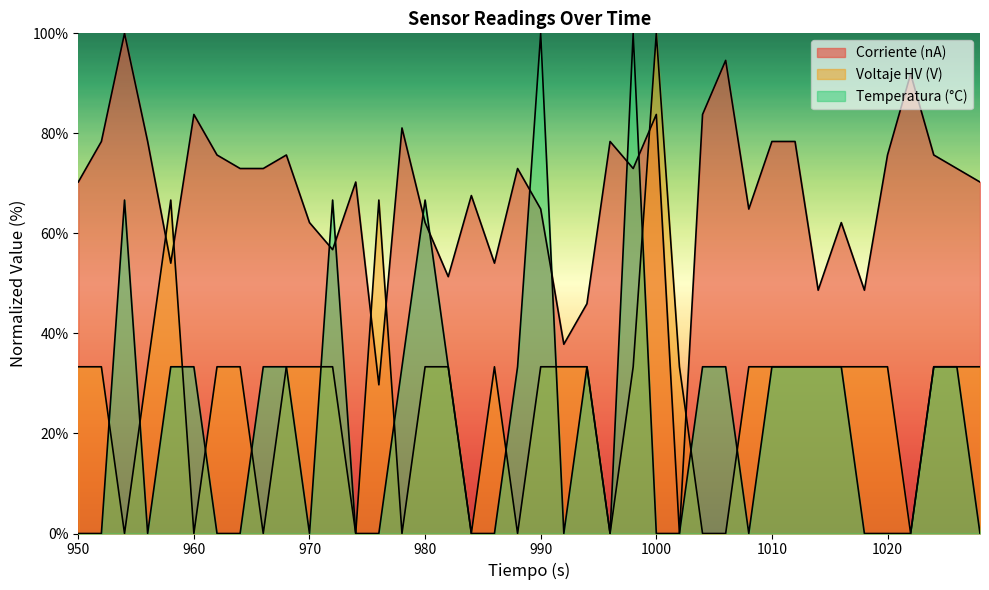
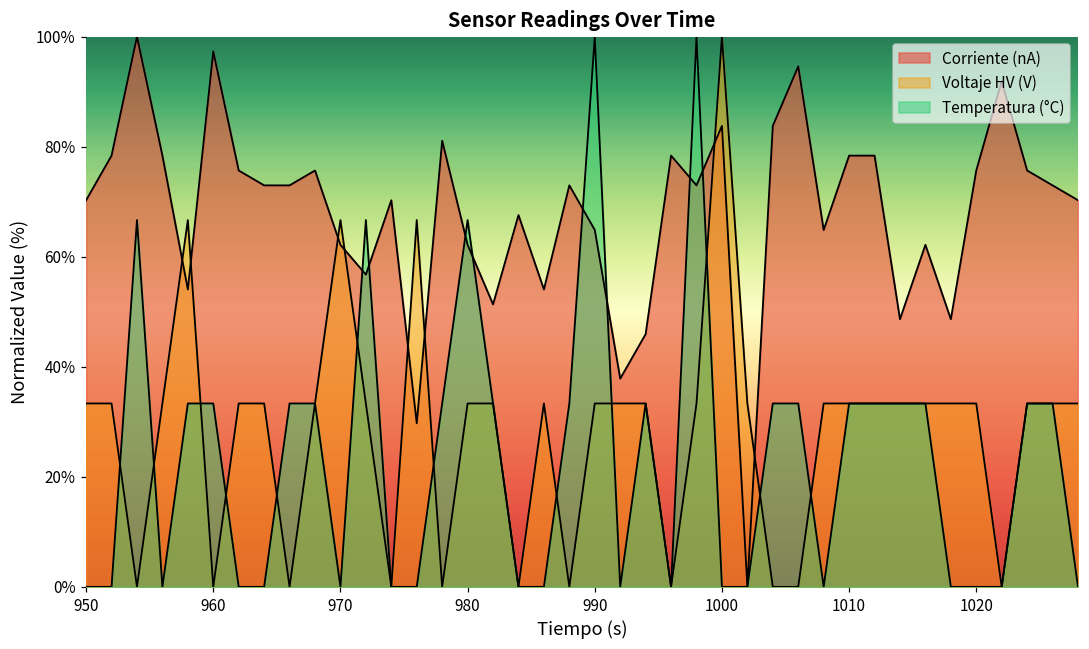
  {
    "Corriente (nA)": {
      "950": "70%",
-     "960": "84%",
+     "960": "97%",
      "970": "62%",
      "980": "62%",
      "990": "65%",
      "1000": "84%",
      "1010": "78%",
      "1020": "76%"
    },
    "Voltaje HV (V)": {
      "950": "33%",
      "960": "0%",
-     "970": "33%",
+     "970": "67%",
      "980": "33%",
      "990": "33%",
      "1000": "100%",
      "1020": "33%"
    },
    "Temperatura (°C)": {
      "950": "0%",
      "960": "33%",
      "970": "0%",
      "980": "67%",
      "990": "100%",
      "1000": "0%",
      "1020": "0%"
    }
  }
